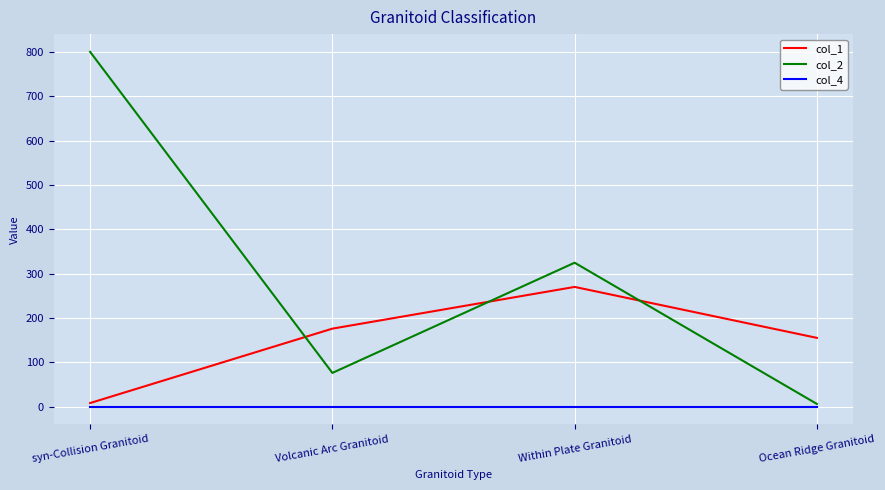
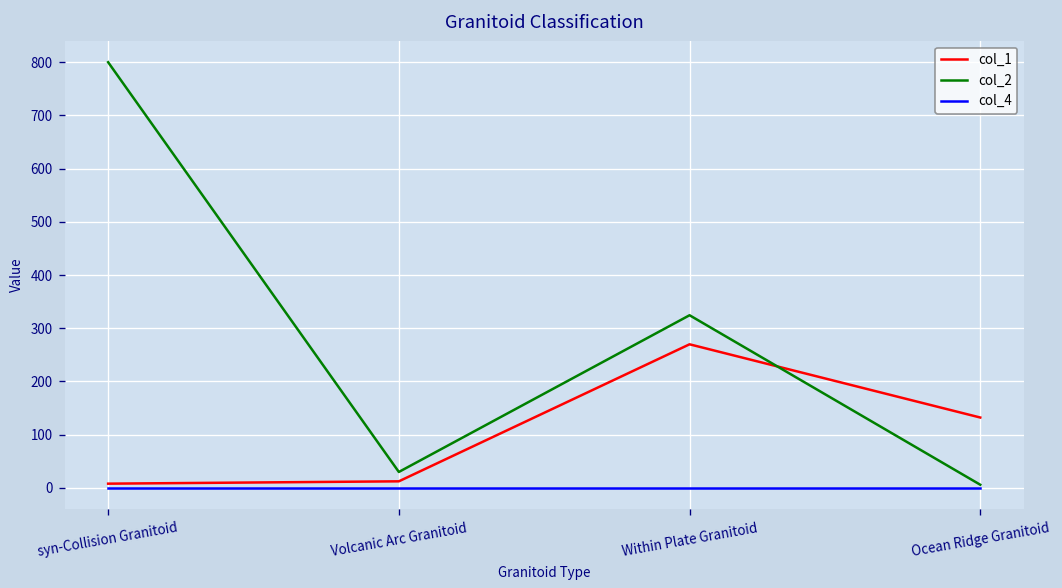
  {
    "col_1": {
      "syn-Collision Granitoid": 10,
-     "Volcanic Arc Granitoid": 180,
+     "Volcanic Arc Granitoid": 10,
      "Within Plate Granitoid": 270,
-     "Ocean Ridge Granitoid": 160
+     "Ocean Ridge Granitoid": 130
    },
    "col_2": {
      "syn-Collision Granitoid": 800,
-     "Volcanic Arc Granitoid": 80,
+     "Volcanic Arc Granitoid": 30,
      "Within Plate Granitoid": 320,
      "Ocean Ridge Granitoid": 10
    },
    "col_4": {
      "syn-Collision Granitoid": 0,
      "Volcanic Arc Granitoid": 0,
      "Within Plate Granitoid": 0,
      "Ocean Ridge Granitoid": 0
    }
  }
